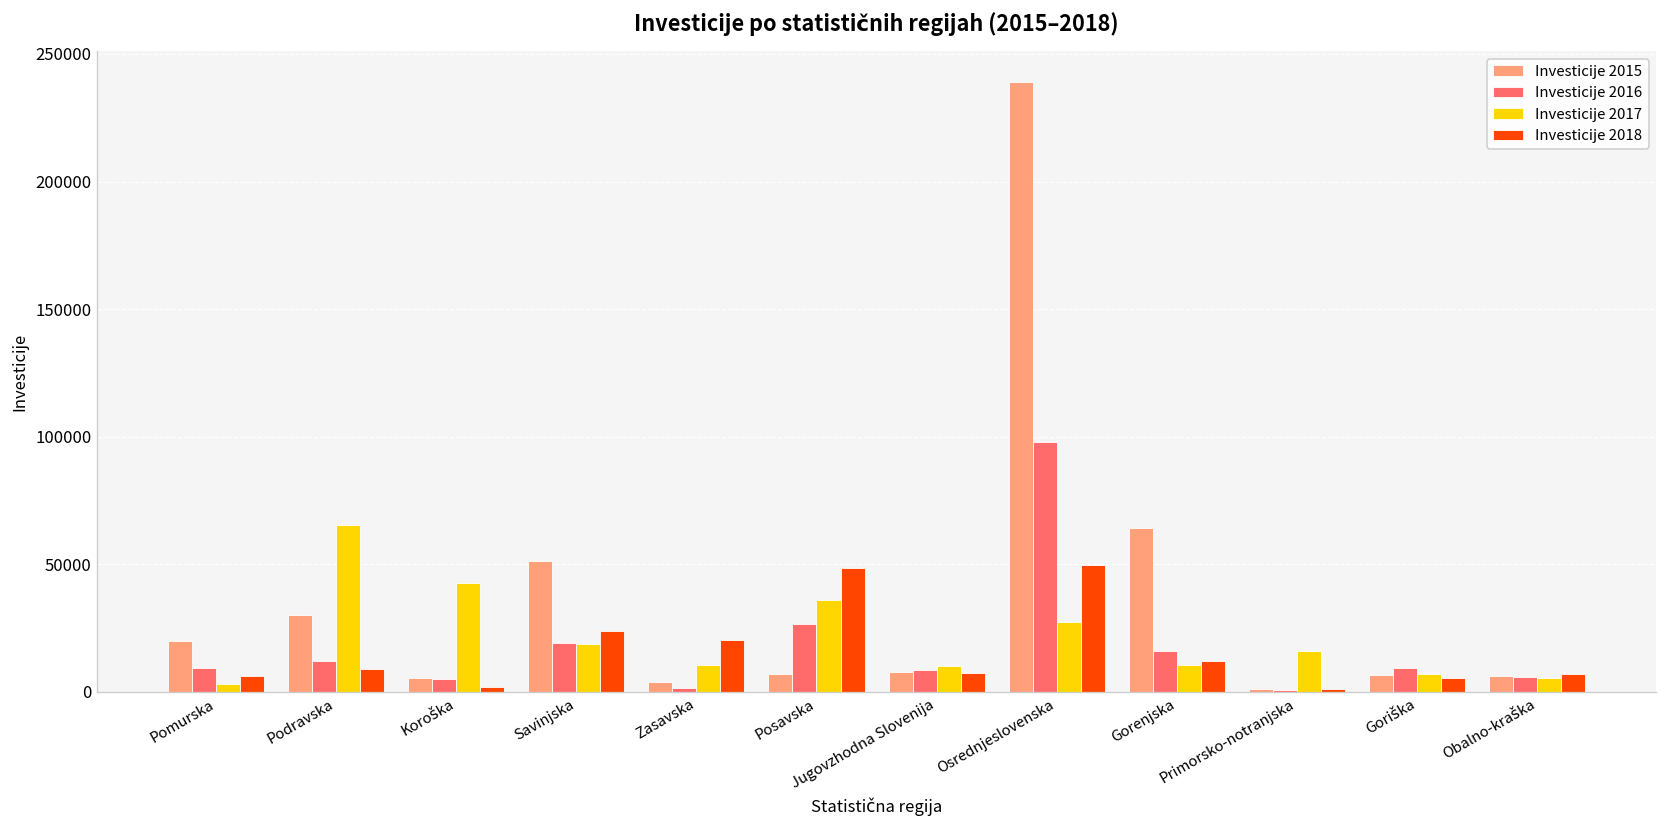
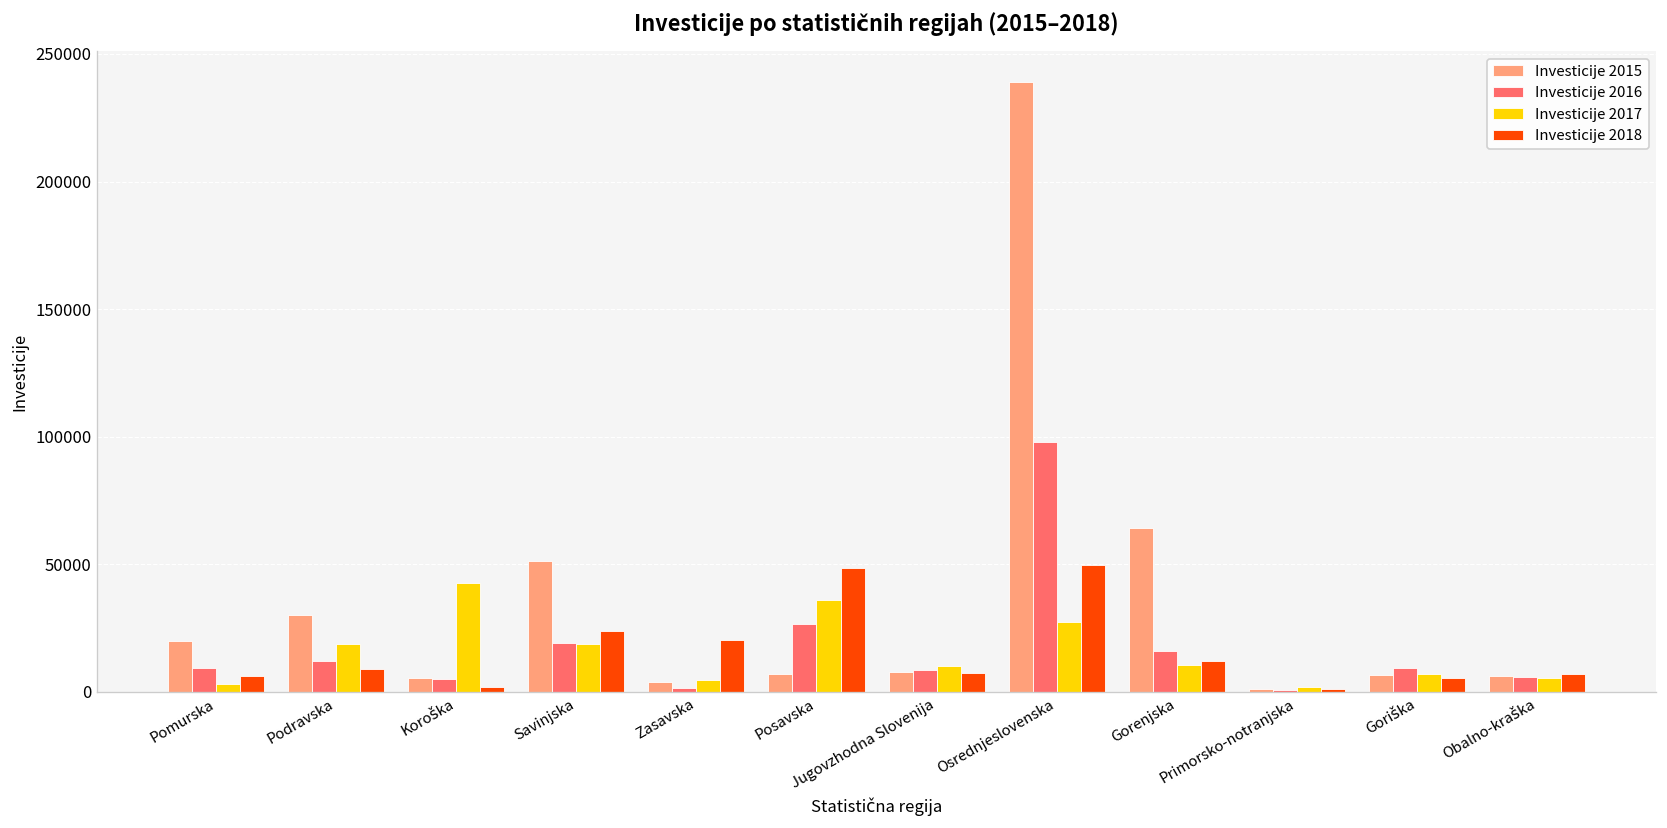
  {
    "Investicije 2017": {
      "Pomurska": 3000,
-     "Podravska": 65000,
+     "Podravska": 19000,
      "Koroška": 43000,
      "Savinjska": 19000,
-     "Zasavska": 10000,
+     "Zasavska": 5000,
      "Posavska": 36000,
      "Jugovzhodna Slovenija": 10000,
      "Osrednjeslovenska": 27000,
      "Gorenjska": 10000,
-     "Primorsko-notranjska": 16000,
+     "Primorsko-notranjska": 2000,
      "Goriška": 7000,
      "Obalno-kraška": 6000
    },
    "Investicije 2018": {
      "Pomurska": 6000,
      "Podravska": 9000,
      "Koroška": 2000,
      "Savinjska": 24000,
      "Zasavska": 20000,
      "Posavska": 49000,
      "Jugovzhodna Slovenija": 7000,
      "Osrednjeslovenska": 50000,
      "Gorenjska": 12000,
      "Goriška": 5000,
      "Obalno-kraška": 7000
    }
  }
